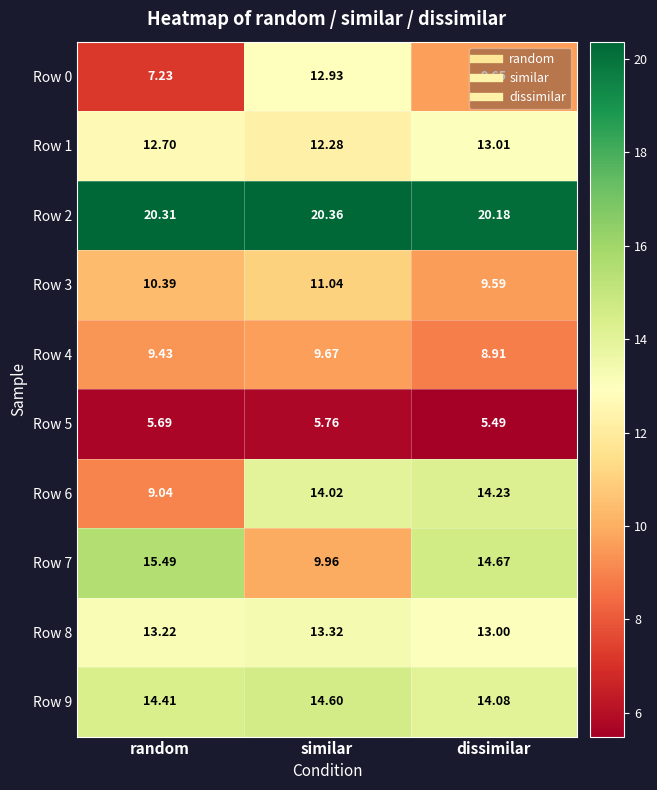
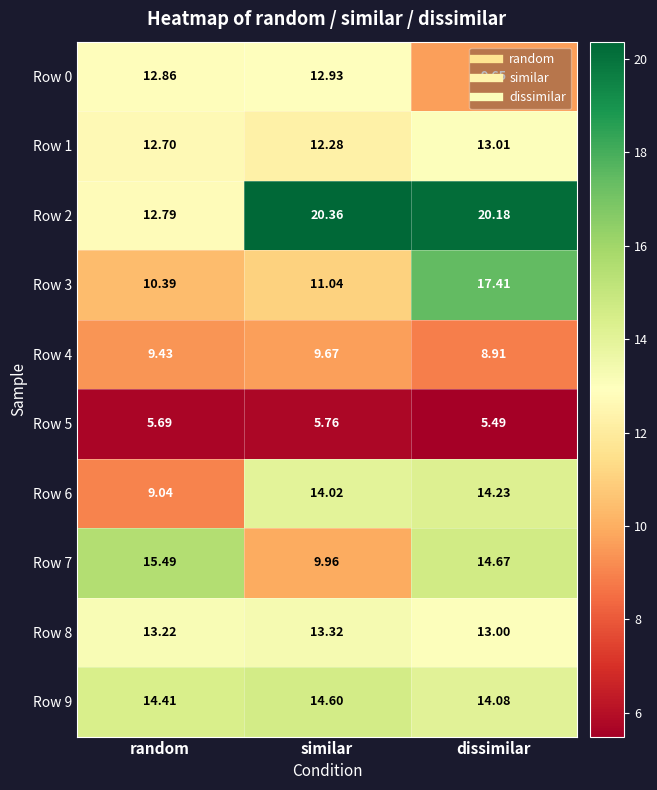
  {
    "Row 0": {
-     "random": 7.23,
+     "random": 12.86,
      "similar": 12.93
    },
    "Row 1": {
      "random": 12.70,
      "similar": 12.28,
      "dissimilar": 13.01
    },
    "Row 2": {
-     "random": 20.31,
+     "random": 12.79,
      "similar": 20.36,
      "dissimilar": 20.18
    },
    "Row 3": {
      "random": 10.39,
      "similar": 11.04,
-     "dissimilar": 9.59
+     "dissimilar": 17.41
    },
    "Row 4": {
      "random": 9.43,
      "similar": 9.67,
      "dissimilar": 8.91
    },
    "Row 5": {
      "random": 5.69,
      "similar": 5.76,
      "dissimilar": 5.49
    },
    "Row 6": {
      "random": 9.04,
      "similar": 14.02,
      "dissimilar": 14.23
    },
    "Row 7": {
      "random": 15.49,
      "similar": 9.96,
      "dissimilar": 14.67
    },
    "Row 8": {
      "random": 13.22,
      "similar": 13.32,
      "dissimilar": 13.00
    },
    "Row 9": {
      "random": 14.41,
      "similar": 14.60,
      "dissimilar": 14.08
    }
  }
